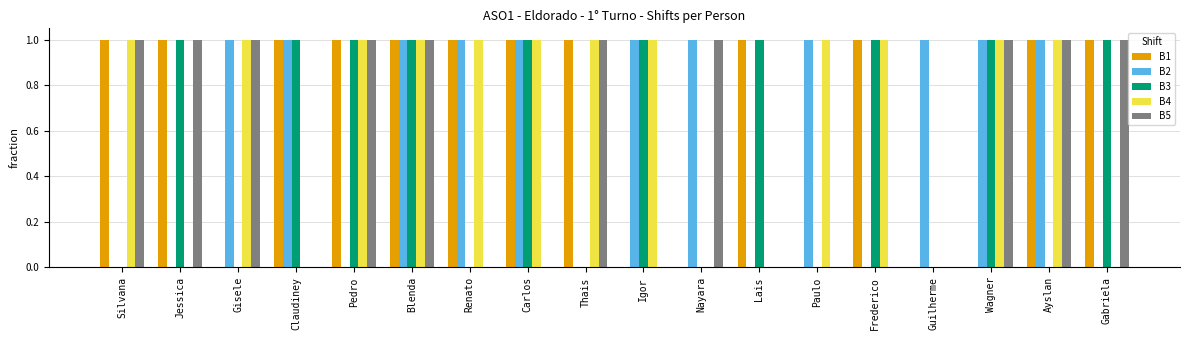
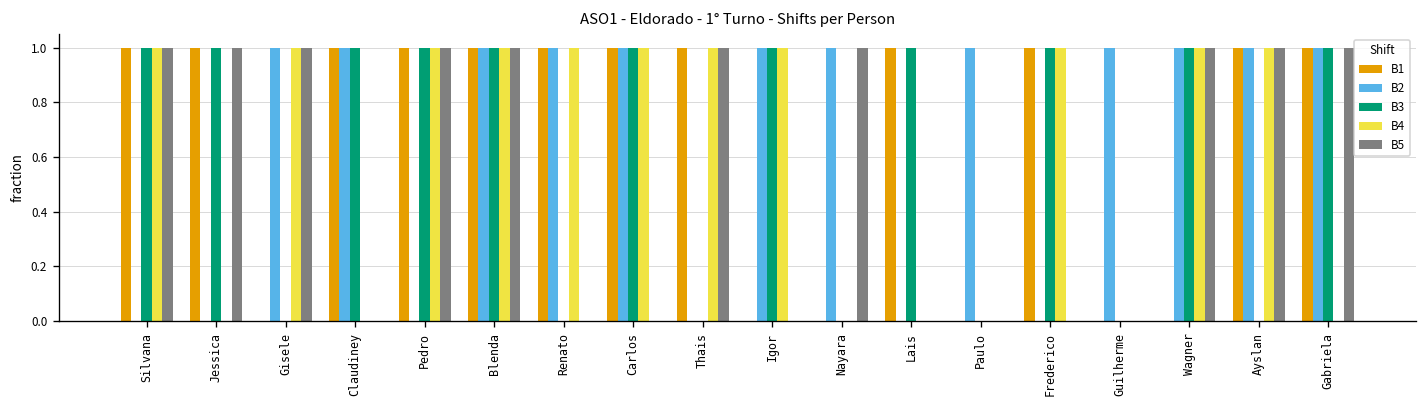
  {
    "B1": {
      "Silvana": 1,
      "Jessica": 1,
      "Gisele": 0,
      "Claudiney": 1,
      "Pedro": 1,
      "Blenda": 1,
      "Renato": 1,
      "Carlos": 1,
      "Thais": 1,
      "Igor": 0,
      "Nayara": 0,
      "Lais": 1,
      "Paulo": 0,
      "Frederico": 1,
      "Guilherme": 0,
      "Wagner": 0,
      "Ayslan": 1,
      "Gabriela": 1
    },
    "B2": {
      "Silvana": 0,
      "Jessica": 0,
      "Gisele": 1,
      "Claudiney": 1,
      "Pedro": 0,
      "Blenda": 1,
      "Renato": 1,
      "Carlos": 1,
      "Thais": 0,
      "Igor": 1,
      "Nayara": 1,
      "Lais": 0,
      "Paulo": 1,
      "Frederico": 0,
      "Guilherme": 1,
      "Wagner": 1,
      "Ayslan": 1,
-     "Gabriela": 0
+     "Gabriela": 1
    },
    "B3": {
-     "Silvana": 0,
+     "Silvana": 1,
      "Jessica": 1,
      "Gisele": 0,
      "Claudiney": 1,
      "Pedro": 1,
      "Blenda": 1,
      "Renato": 0,
      "Carlos": 1,
      "Thais": 0,
      "Igor": 1,
      "Nayara": 0,
      "Lais": 1,
      "Paulo": 0,
      "Frederico": 1,
      "Guilherme": 0,
      "Wagner": 1,
      "Ayslan": 0,
      "Gabriela": 1
    },
    "B4": {
      "Silvana": 1,
      "Jessica": 0,
      "Gisele": 1,
      "Claudiney": 0,
      "Pedro": 1,
      "Blenda": 1,
      "Renato": 1,
      "Carlos": 1,
      "Thais": 1,
      "Igor": 1,
      "Nayara": 0,
      "Lais": 0,
-     "Paulo": 1,
+     "Paulo": 0,
      "Frederico": 1,
      "Guilherme": 0,
      "Wagner": 1,
      "Ayslan": 1,
      "Gabriela": 0
    },
    "B5": {
      "Silvana": 1,
      "Jessica": 1,
      "Gisele": 1,
      "Claudiney": 0,
      "Pedro": 1,
      "Blenda": 1,
      "Renato": 0,
      "Carlos": 0,
      "Thais": 1,
      "Igor": 0,
      "Nayara": 1,
      "Lais": 0,
      "Paulo": 0,
      "Frederico": 0,
      "Guilherme": 0,
      "Wagner": 1,
      "Ayslan": 1,
      "Gabriela": 1
    }
  }
